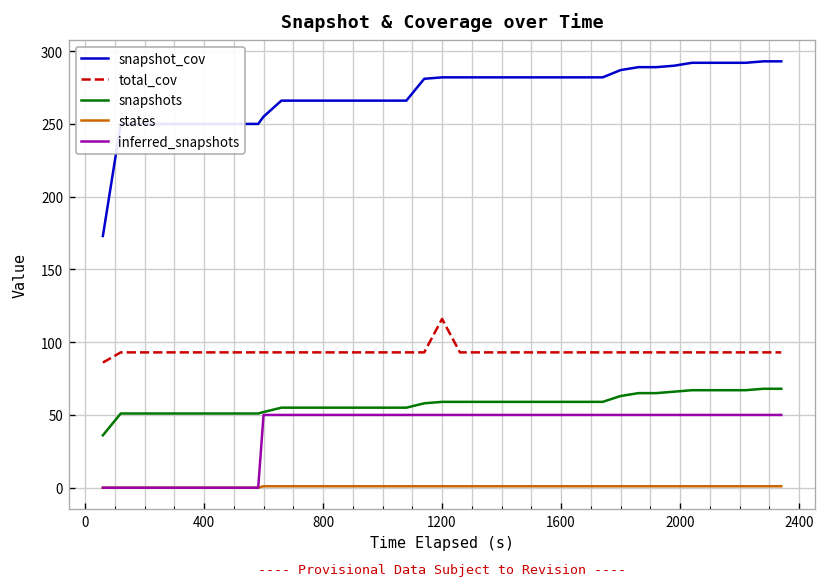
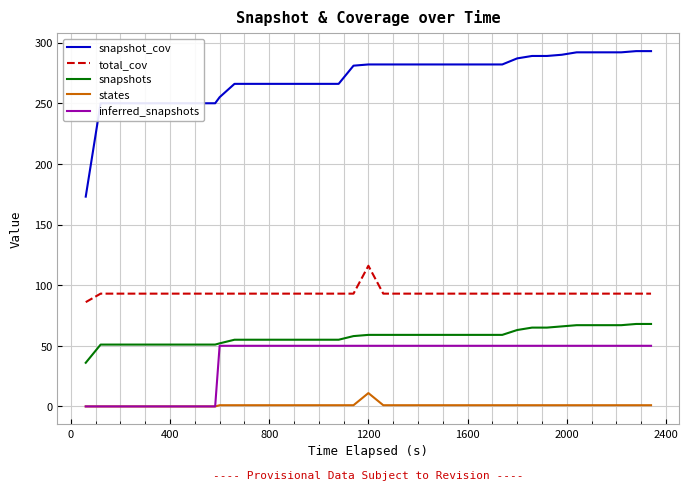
  {
    "snapshot_cov": {
      "1200": 282
    },
    "total_cov": {
      "1200": 116
    },
    "snapshots": {
      "1200": 59
    },
    "states": {
-     "1200": 1
+     "1200": 11
    },
    "inferred_snapshots": {
      "1200": 50
    }
  }
